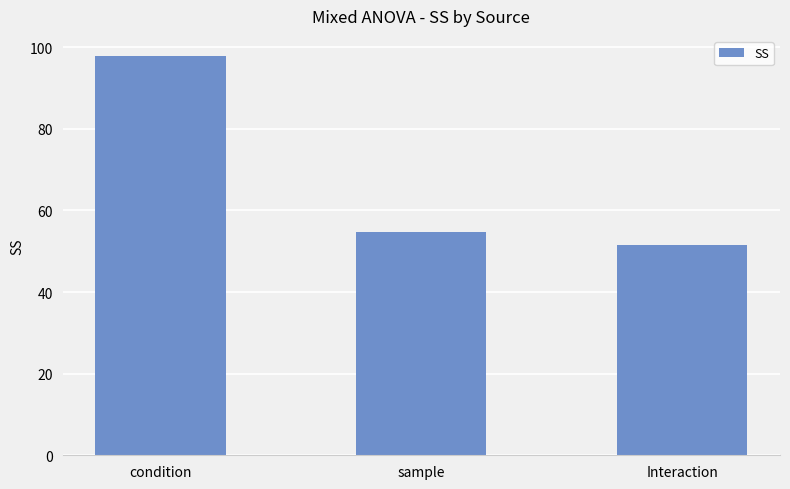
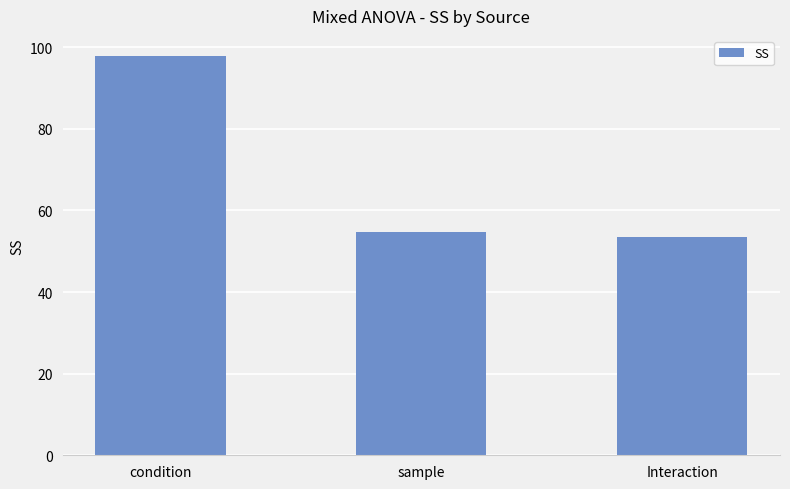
  {
    "condition": 98,
    "sample": 55,
-   "Interaction": 51
+   "Interaction": 54
  }
